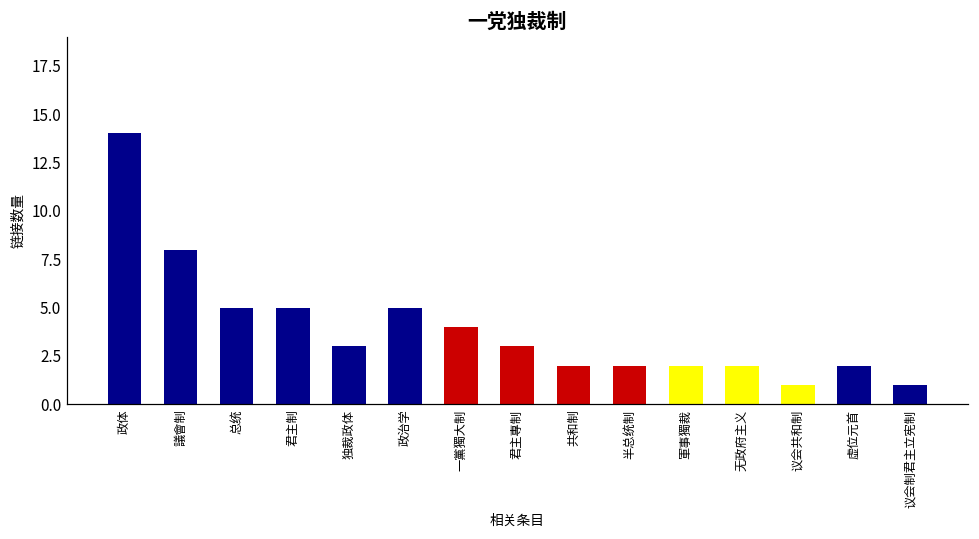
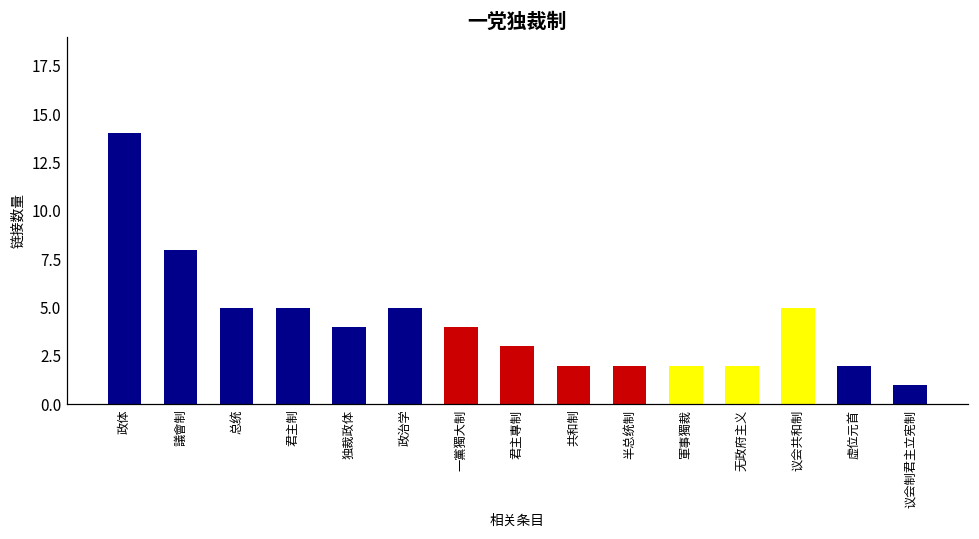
  {
    "政体": 14,
    "議會制": 8,
    "总统": 5,
    "君主制": 5,
-   "独裁政体": 3,
+   "独裁政体": 4,
    "政治学": 5,
    "一黨獨大制": 4,
    "君主專制": 3,
    "共和制": 2,
    "半总统制": 2,
    "軍事獨裁": 2,
    "无政府主义": 2,
-   "议会共和制": 1,
+   "议会共和制": 5,
    "虚位元首": 2,
    "议会制君主立宪制": 1
  }
